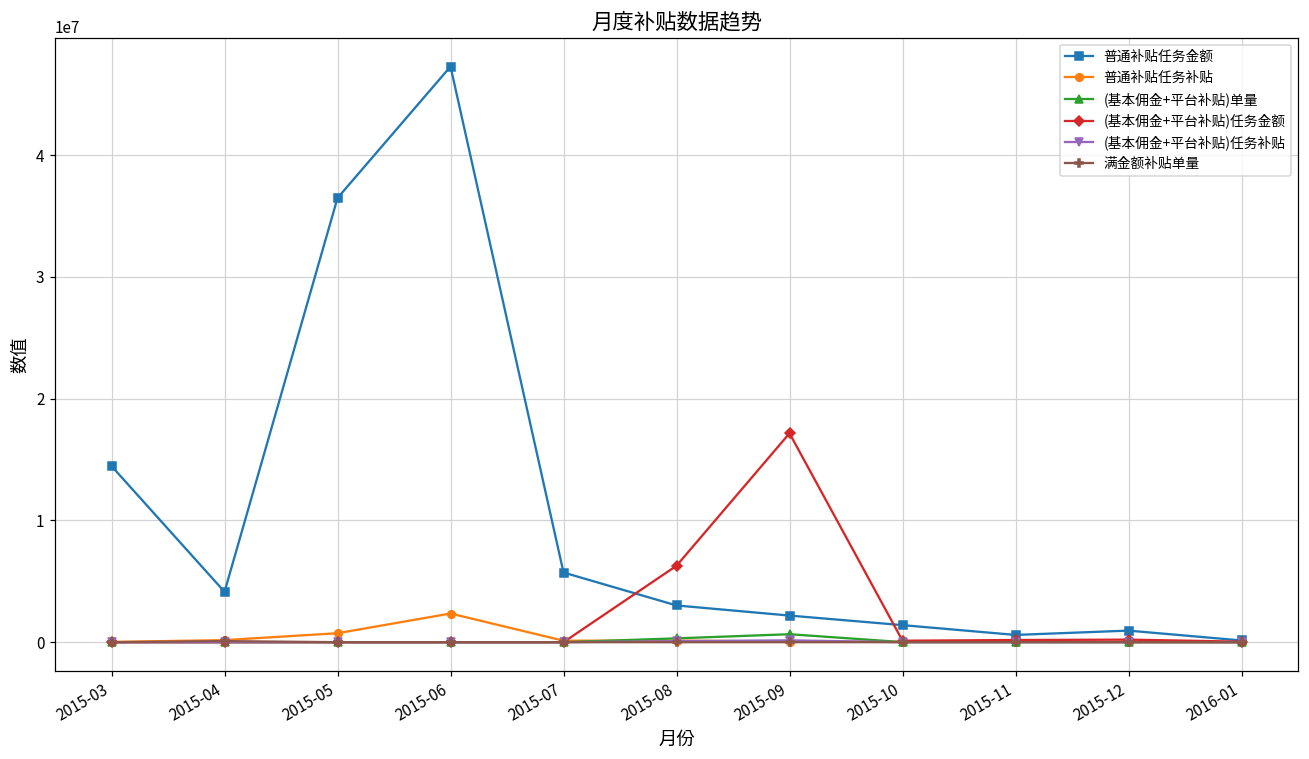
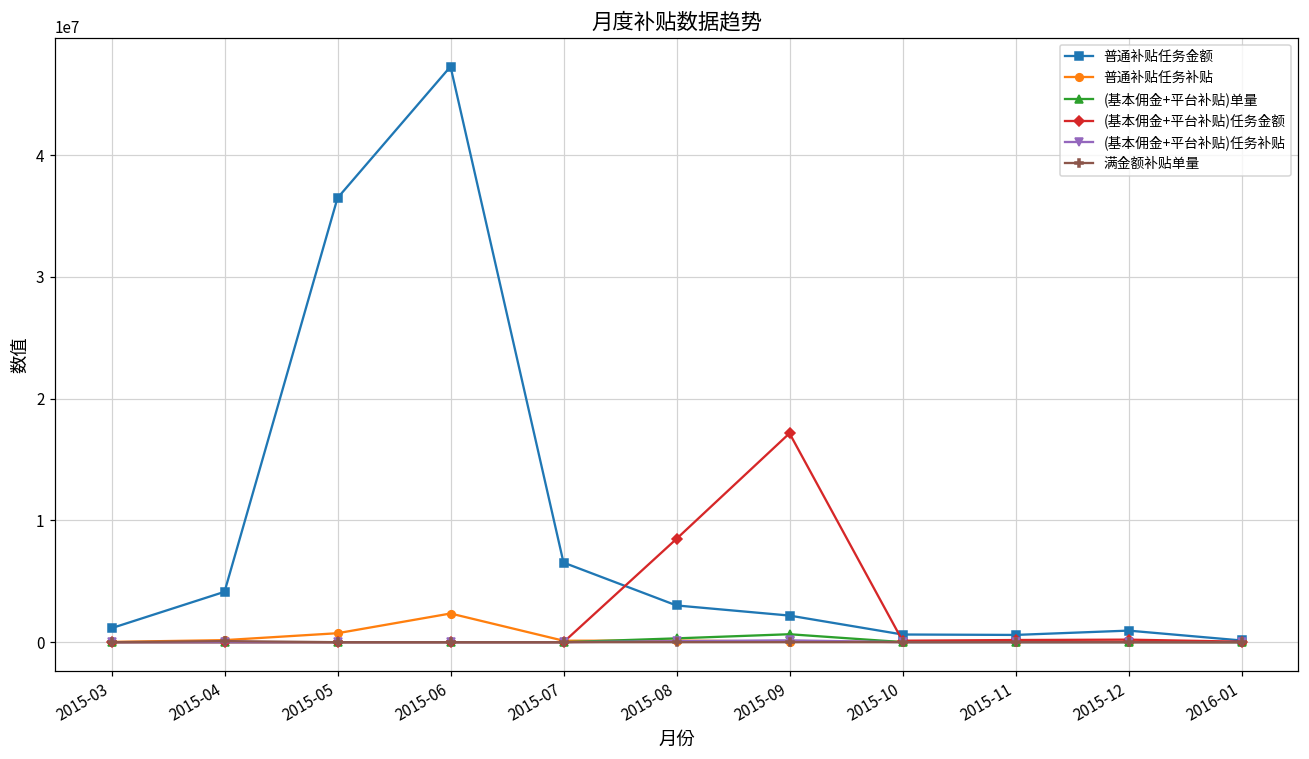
  {
    "普通补贴任务金额": {
-     "2015-03": 14500000,
+     "2015-03": 1200000,
      "2015-04": 4100000,
      "2015-05": 36500000,
      "2015-06": 47300000,
-     "2015-07": 5700000,
+     "2015-07": 6500000,
      "2015-08": 3000000,
      "2015-09": 2200000,
-     "2015-10": 1400000,
+     "2015-10": 600000,
      "2015-11": 600000,
      "2015-12": 1000000
    },
    "普通补贴任务补贴": {
      "2015-05": 700000,
      "2015-06": 2400000
    },
    "(基本佣金+平台补贴)单量": {
      "2015-09": 700000
    },
    "(基本佣金+平台补贴)任务金额": {
-     "2015-08": 6300000,
+     "2015-08": 8500000,
      "2015-09": 17200000
    }
  }
